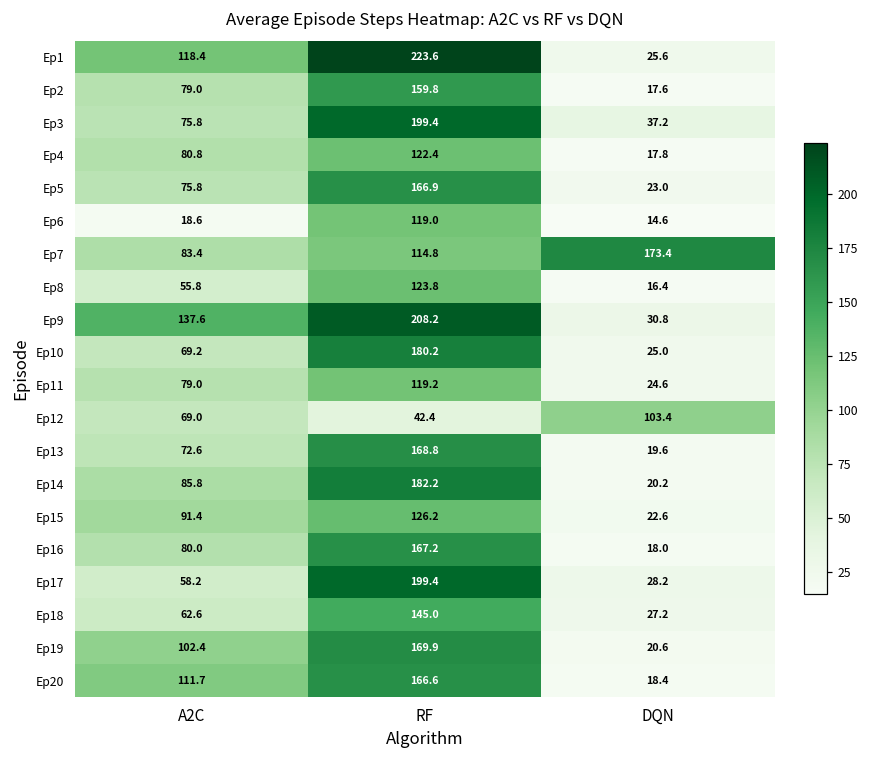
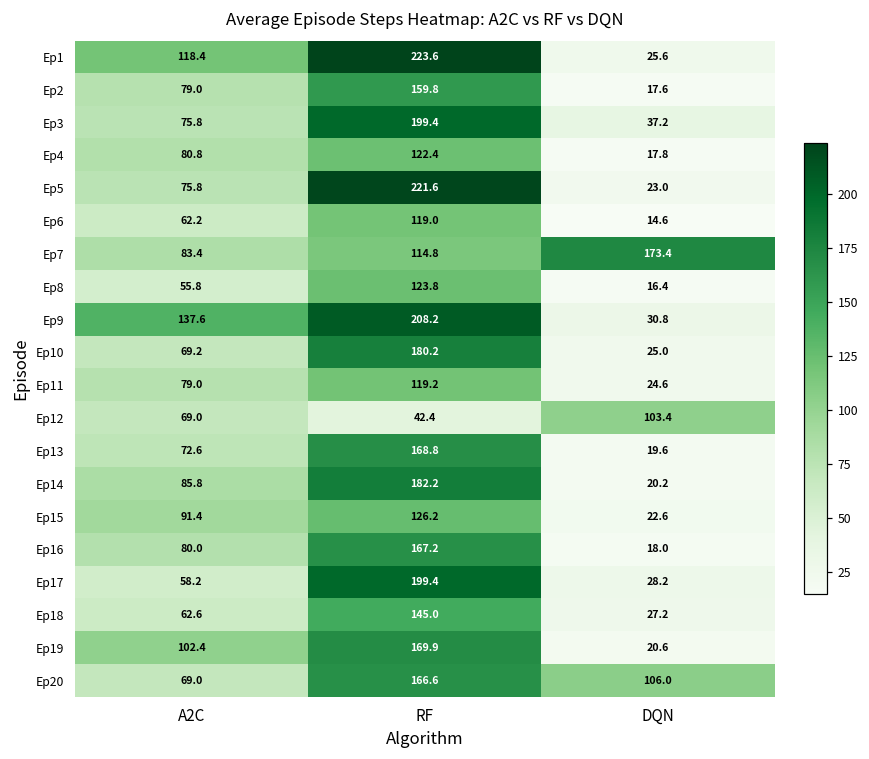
  {
    "Ep1": {
      "A2C": 118.4,
      "RF": 223.6,
      "DQN": 25.6
    },
    "Ep2": {
      "A2C": 79.0,
      "RF": 159.8,
      "DQN": 17.6
    },
    "Ep3": {
      "A2C": 75.8,
      "RF": 199.4,
      "DQN": 37.2
    },
    "Ep4": {
      "A2C": 80.8,
      "RF": 122.4,
      "DQN": 17.8
    },
    "Ep5": {
      "A2C": 75.8,
-     "RF": 166.9,
+     "RF": 221.6,
      "DQN": 23.0
    },
    "Ep6": {
-     "A2C": 18.6,
+     "A2C": 62.2,
      "RF": 119.0,
      "DQN": 14.6
    },
    "Ep7": {
      "A2C": 83.4,
      "RF": 114.8,
      "DQN": 173.4
    },
    "Ep8": {
      "A2C": 55.8,
      "RF": 123.8,
      "DQN": 16.4
    },
    "Ep9": {
      "A2C": 137.6,
      "RF": 208.2,
      "DQN": 30.8
    },
    "Ep10": {
      "A2C": 69.2,
      "RF": 180.2,
      "DQN": 25.0
    },
    "Ep11": {
      "A2C": 79.0,
      "RF": 119.2,
      "DQN": 24.6
    },
    "Ep12": {
      "A2C": 69.0,
      "RF": 42.4,
      "DQN": 103.4
    },
    "Ep13": {
      "A2C": 72.6,
      "RF": 168.8,
      "DQN": 19.6
    },
    "Ep14": {
      "A2C": 85.8,
      "RF": 182.2,
      "DQN": 20.2
    },
    "Ep15": {
      "A2C": 91.4,
      "RF": 126.2,
      "DQN": 22.6
    },
    "Ep16": {
      "A2C": 80.0,
      "RF": 167.2,
      "DQN": 18.0
    },
    "Ep17": {
      "A2C": 58.2,
      "RF": 199.4,
      "DQN": 28.2
    },
    "Ep18": {
      "A2C": 62.6,
      "RF": 145.0,
      "DQN": 27.2
    },
    "Ep19": {
      "A2C": 102.4,
      "RF": 169.9,
      "DQN": 20.6
    },
    "Ep20": {
-     "A2C": 111.7,
+     "A2C": 69.0,
      "RF": 166.6,
-     "DQN": 18.4
+     "DQN": 106.0
    }
  }
